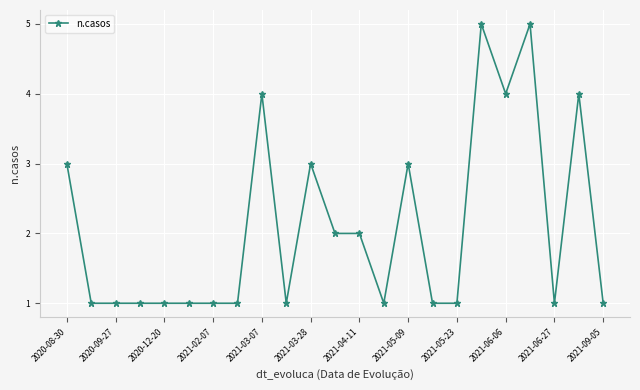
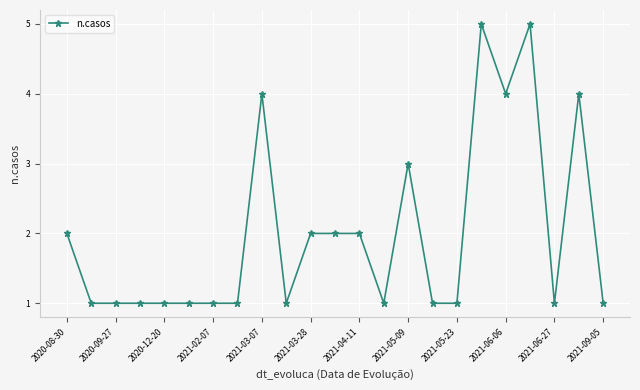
  {
-   "2020-08-30": 3,
+   "2020-08-30": 2,
    "2020-09-27": 1,
    "2020-12-20": 1,
    "2021-02-07": 1,
    "2021-03-07": 4,
-   "2021-03-28": 3,
+   "2021-03-28": 2,
    "2021-04-11": 2,
    "2021-05-09": 3,
    "2021-05-23": 1,
    "2021-06-06": 4,
    "2021-06-27": 1,
    "2021-09-05": 1
  }
